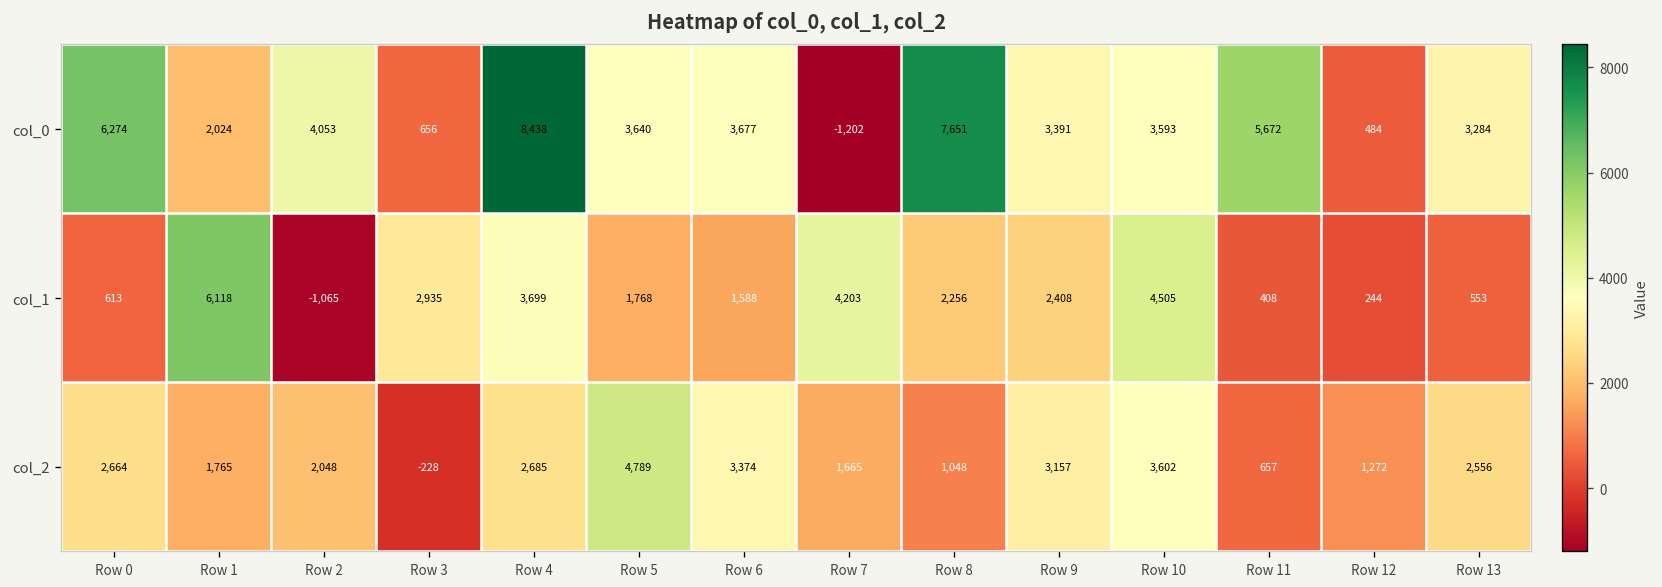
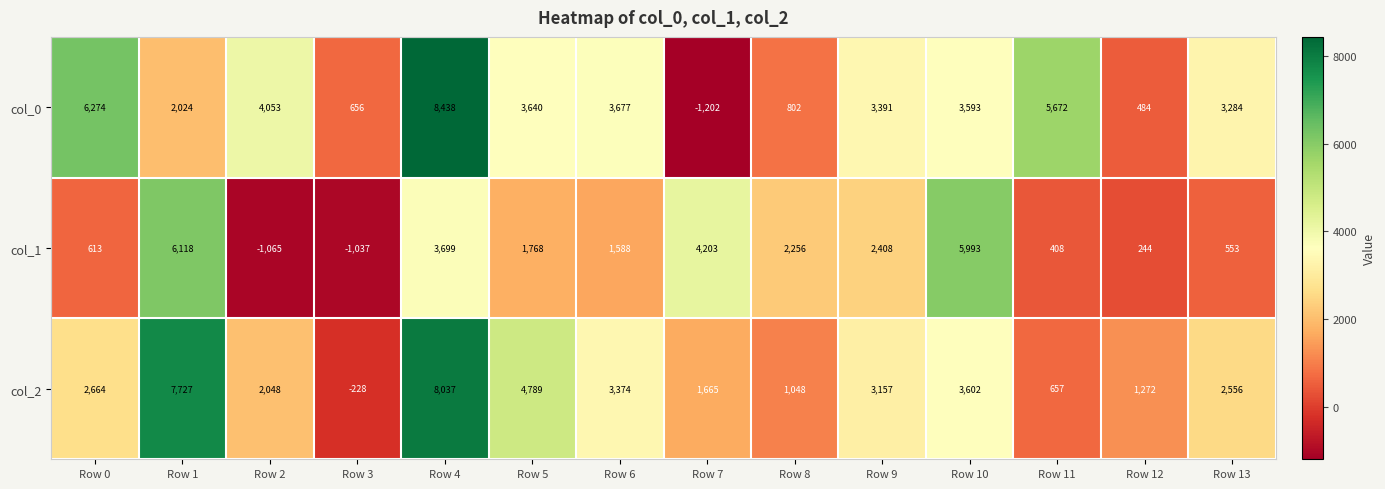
  {
    "col_0": {
      "Row 0": "6,274",
      "Row 1": "2,024",
      "Row 2": "4,053",
      "Row 3": "656",
      "Row 4": "8,438",
      "Row 5": "3,640",
      "Row 6": "3,677",
      "Row 7": "-1,202",
-     "Row 8": "7,651",
+     "Row 8": "802",
      "Row 9": "3,391",
      "Row 10": "3,593",
      "Row 11": "5,672",
      "Row 12": "484",
      "Row 13": "3,284"
    },
    "col_1": {
      "Row 0": "613",
      "Row 1": "6,118",
      "Row 2": "-1,065",
-     "Row 3": "2,935",
+     "Row 3": "-1,037",
      "Row 4": "3,699",
      "Row 5": "1,768",
      "Row 6": "1,588",
      "Row 7": "4,203",
      "Row 8": "2,256",
      "Row 9": "2,408",
-     "Row 10": "4,505",
+     "Row 10": "5,993",
      "Row 11": "408",
      "Row 12": "244",
      "Row 13": "553"
    },
    "col_2": {
      "Row 0": "2,664",
-     "Row 1": "1,765",
+     "Row 1": "7,727",
      "Row 2": "2,048",
      "Row 3": "-228",
-     "Row 4": "2,685",
+     "Row 4": "8,037",
      "Row 5": "4,789",
      "Row 6": "3,374",
      "Row 7": "1,665",
      "Row 8": "1,048",
      "Row 9": "3,157",
      "Row 10": "3,602",
      "Row 11": "657",
      "Row 12": "1,272",
      "Row 13": "2,556"
    }
  }
